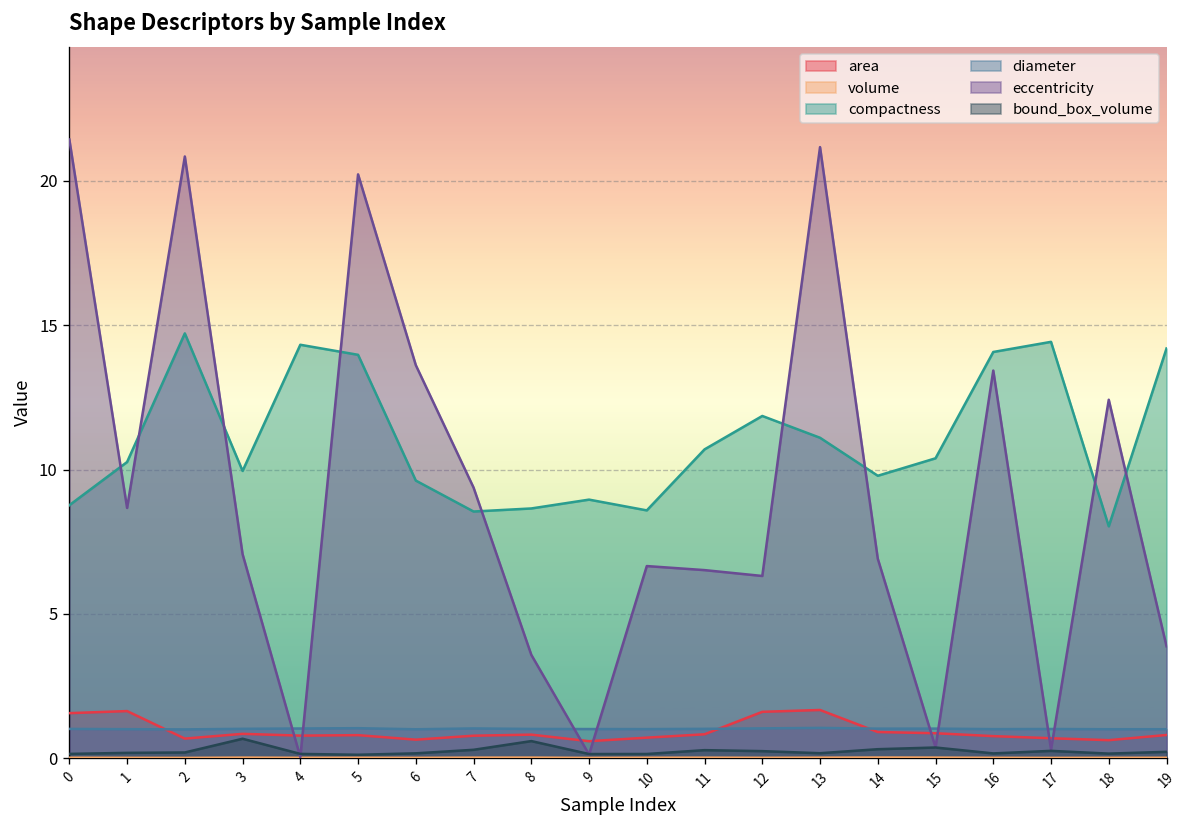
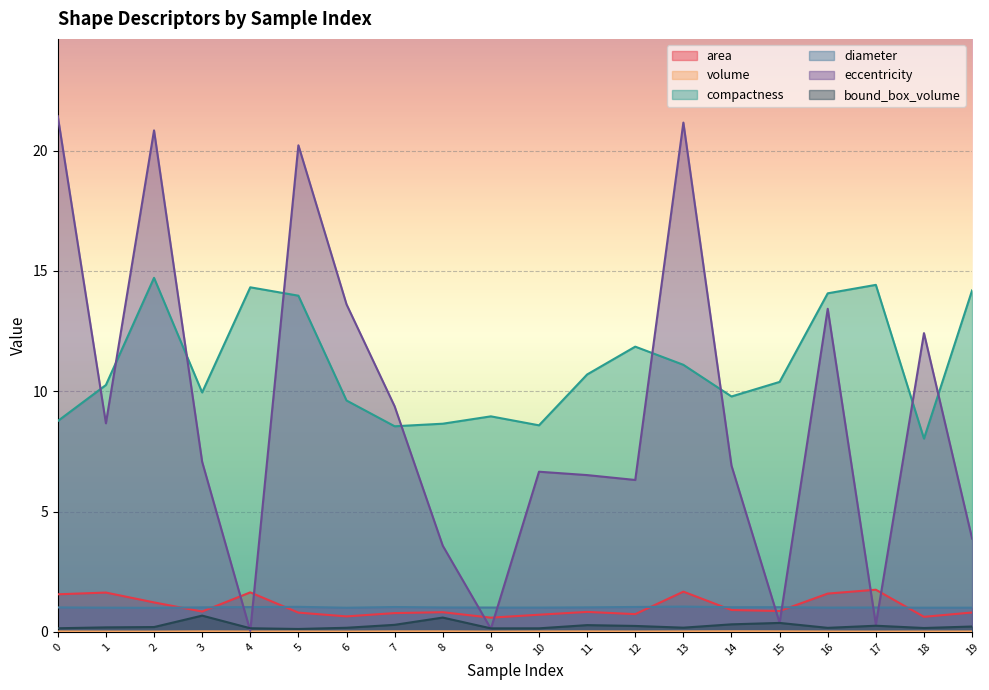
  {
    "area": {
      "0": 1.6,
      "1": 1.6,
-     "2": 0.7,
+     "2": 1.2,
      "3": 0.8,
-     "4": 0.8,
+     "4": 1.6,
      "5": 0.8,
      "6": 0.6,
      "7": 0.8,
      "8": 0.8,
      "9": 0.6,
      "10": 0.7,
      "11": 0.8,
-     "12": 1.6,
+     "12": 0.7,
      "13": 1.7,
      "14": 0.9,
      "15": 0.9,
-     "16": 0.8,
-     "17": 0.7,
+     "16": 1.6,
+     "17": 1.8,
      "18": 0.6,
      "19": 0.8
    },
    "volume": {
      "0": 0.0,
      "1": 0.0,
      "2": 0.0,
      "3": 0.0,
      "6": 0.0,
      "7": 0.0,
      "8": 0.0,
      "9": 0.0,
      "10": 0.0,
      "11": 0.0,
      "12": 0.0,
      "13": 0.0,
      "14": 0.0,
      "15": 0.0,
      "16": 0.0,
      "17": 0.0,
      "18": 0.0,
      "19": 0.0
    },
    "bound_box_volume": {
      "0": 0.2,
      "1": 0.2,
      "2": 0.2,
      "3": 0.7,
      "4": 0.2,
      "6": 0.2,
      "7": 0.3,
      "8": 0.6,
      "10": 0.1,
      "11": 0.3,
      "12": 0.2,
      "13": 0.2,
      "14": 0.3,
      "16": 0.2,
      "18": 0.2,
      "19": 0.2
    }
  }
